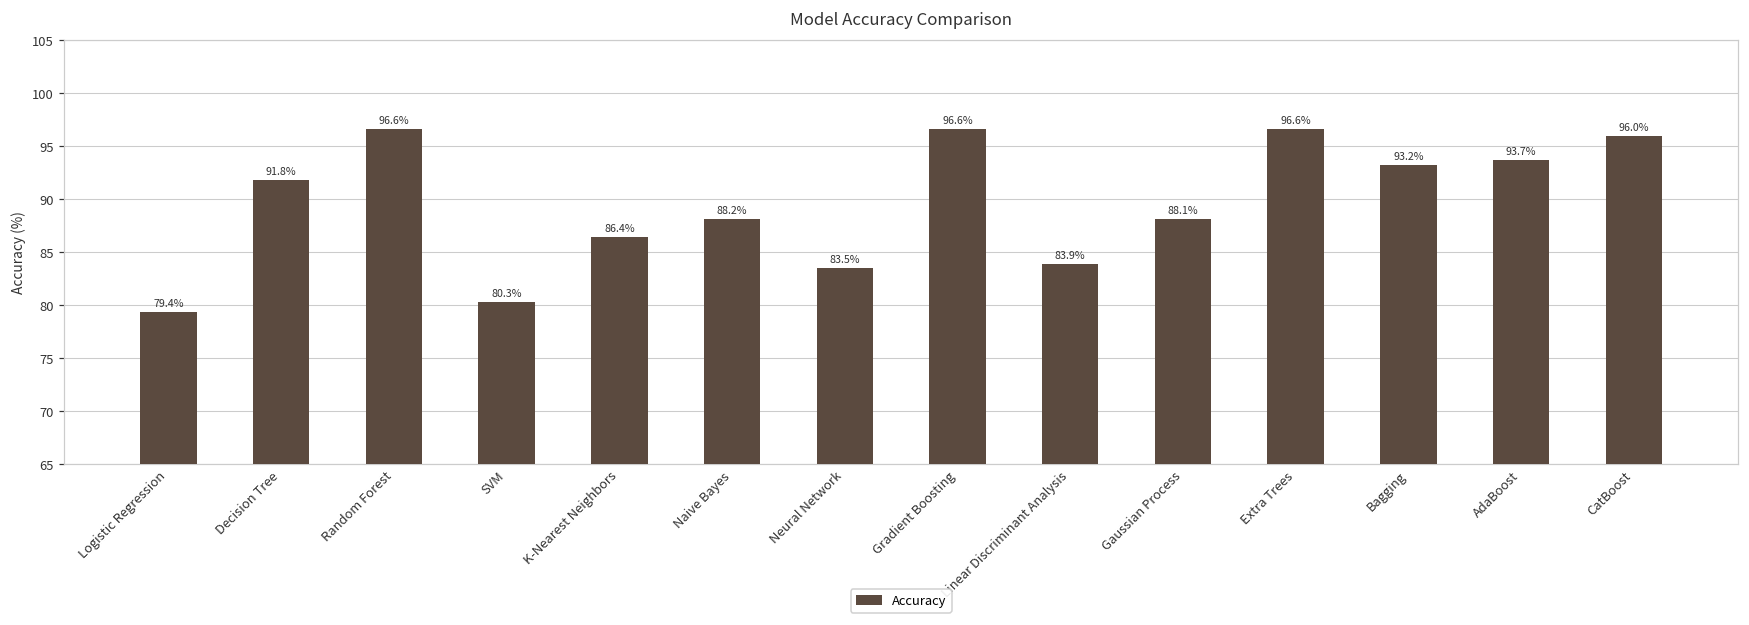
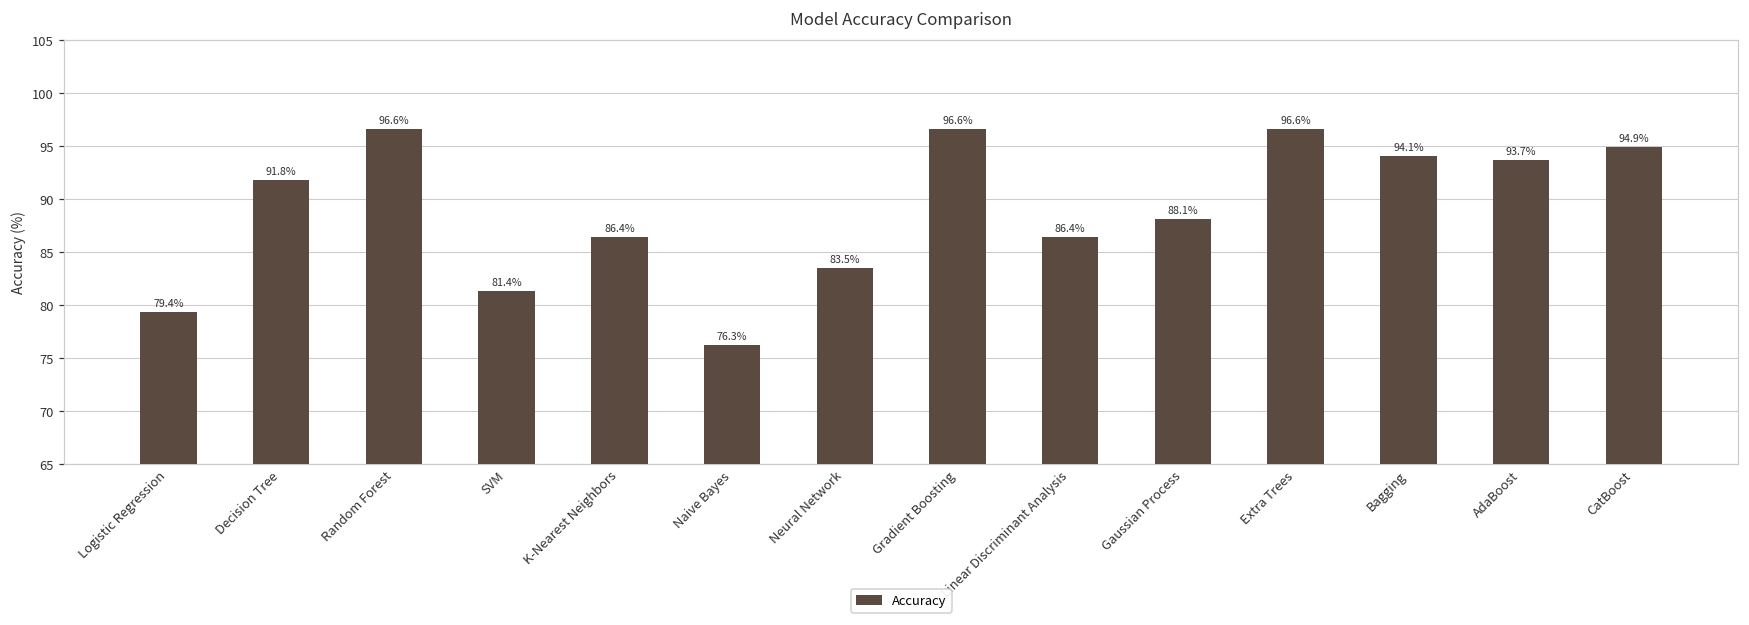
  {
    "Logistic Regression": "79.4%",
    "Decision Tree": "91.8%",
    "Random Forest": "96.6%",
-   "SVM": "80.3%",
+   "SVM": "81.4%",
    "K-Nearest Neighbors": "86.4%",
-   "Naive Bayes": "88.2%",
+   "Naive Bayes": "76.3%",
    "Neural Network": "83.5%",
    "Gradient Boosting": "96.6%",
-   "Linear Discriminant Analysis": "83.9%",
+   "Linear Discriminant Analysis": "86.4%",
    "Gaussian Process": "88.1%",
    "Extra Trees": "96.6%",
-   "Bagging": "93.2%",
+   "Bagging": "94.1%",
    "AdaBoost": "93.7%",
-   "CatBoost": "96.0%"
+   "CatBoost": "94.9%"
  }
